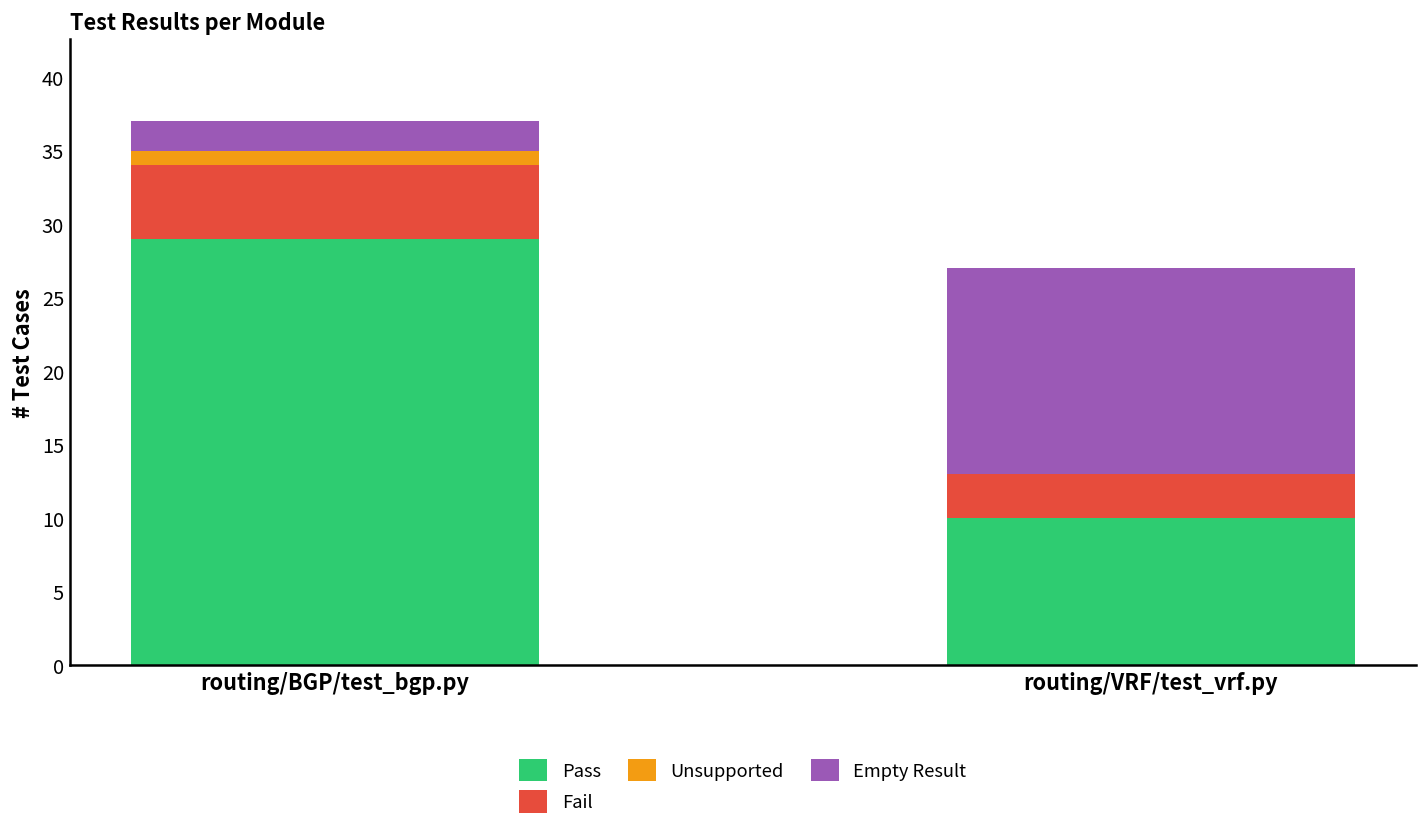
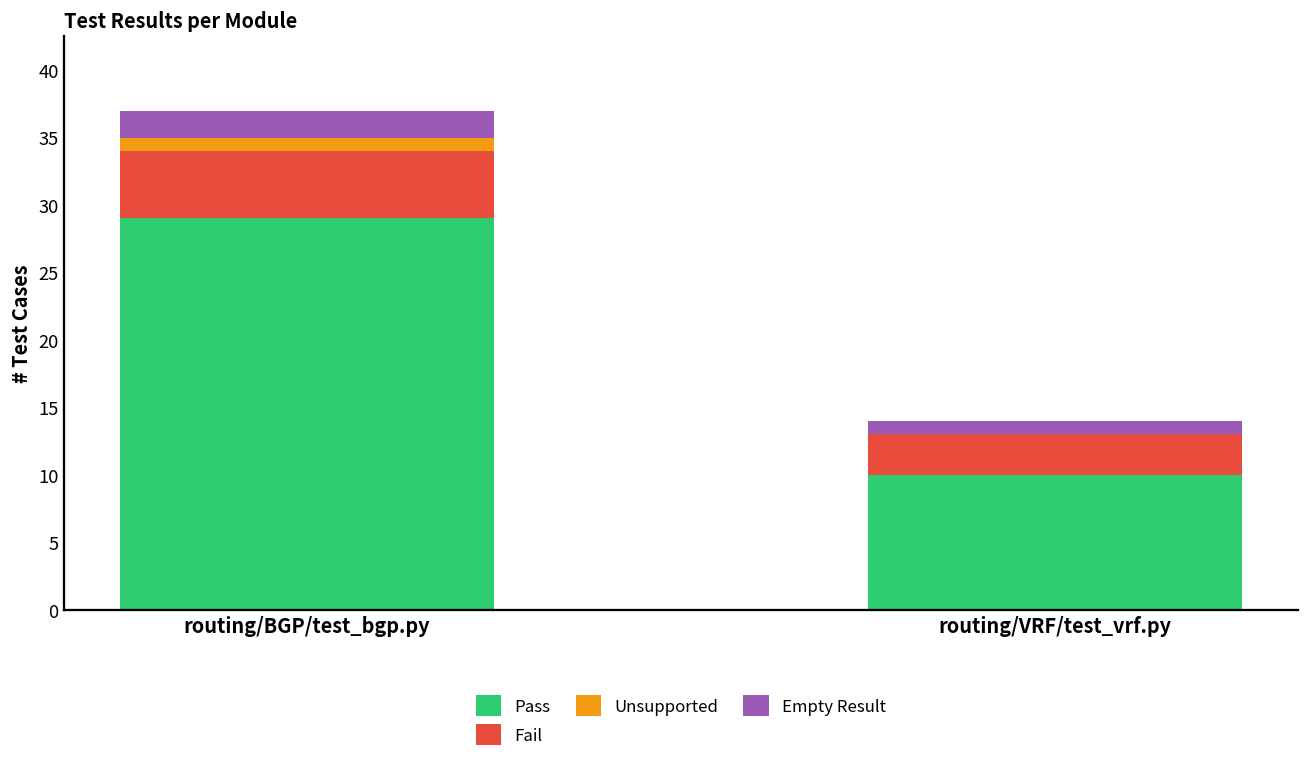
  {
    "Pass": {
      "routing/BGP/test_bgp.py": 29,
      "routing/VRF/test_vrf.py": 10
    },
    "Fail": {
      "routing/BGP/test_bgp.py": 5,
      "routing/VRF/test_vrf.py": 3
    },
    "Unsupported": {
      "routing/BGP/test_bgp.py": 1,
      "routing/VRF/test_vrf.py": 0
    },
    "Empty Result": {
      "routing/BGP/test_bgp.py": 2,
-     "routing/VRF/test_vrf.py": 14
+     "routing/VRF/test_vrf.py": 1
    }
  }
